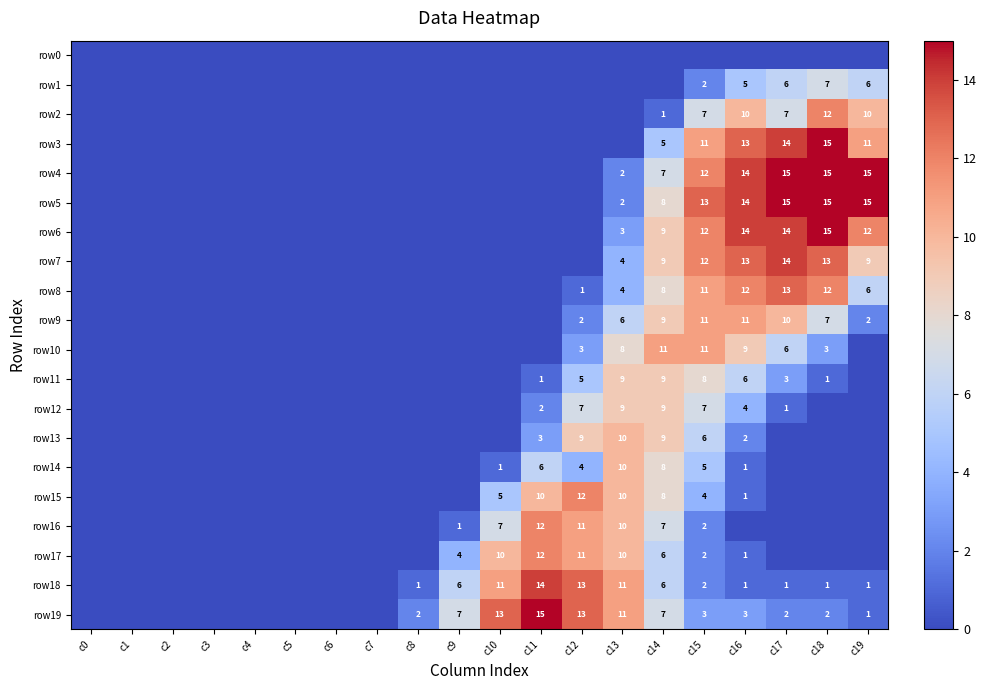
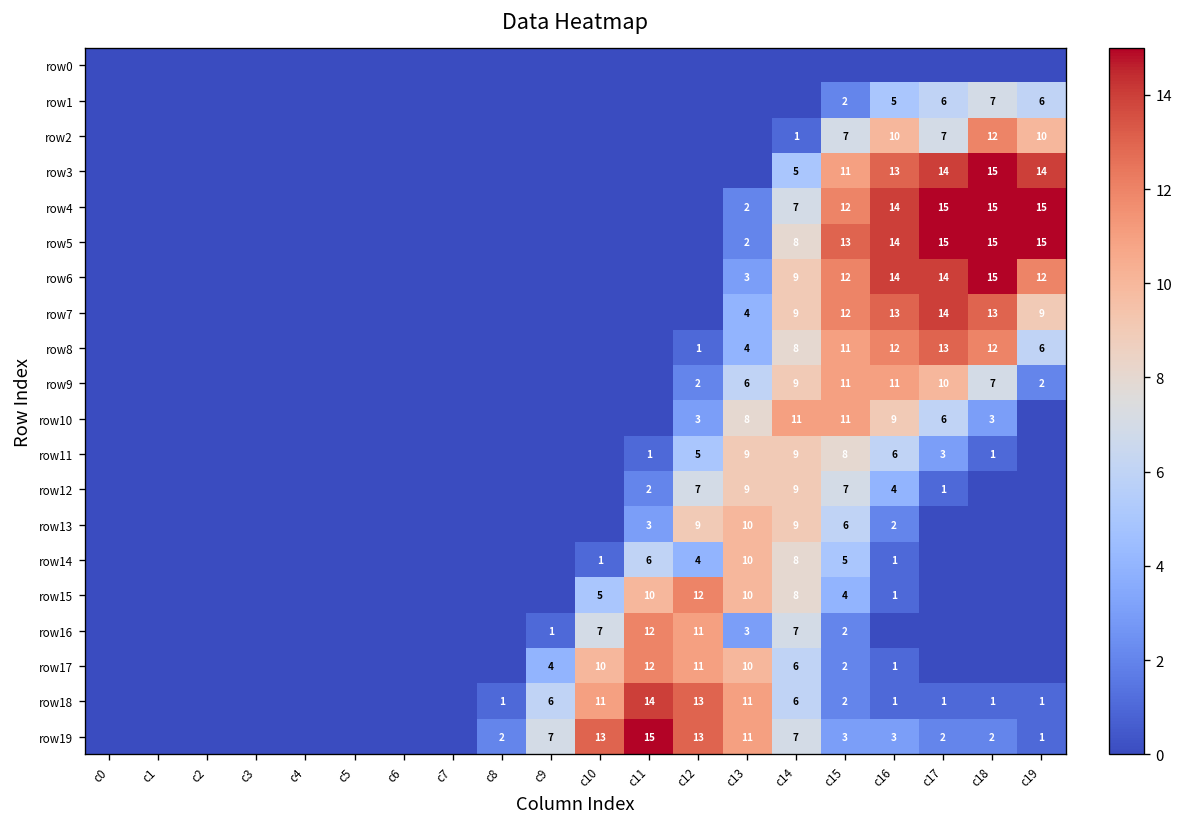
  {
    "row1": {
      "c15": 2,
      "c16": 5,
      "c17": 6,
      "c18": 7,
      "c19": 6
    },
    "row2": {
      "c14": 1,
      "c15": 7,
      "c16": 10,
      "c17": 7,
      "c18": 12,
      "c19": 10
    },
    "row3": {
      "c14": 5,
      "c15": 11,
      "c16": 13,
      "c17": 14,
      "c18": 15,
-     "c19": 11
+     "c19": 14
    },
    "row4": {
      "c13": 2,
      "c14": 7,
      "c15": 12,
      "c16": 14,
      "c17": 15,
      "c18": 15,
      "c19": 15
    },
    "row5": {
      "c13": 2,
      "c15": 13,
      "c16": 14,
      "c17": 15,
      "c18": 15,
      "c19": 15
    },
    "row6": {
      "c13": 3,
      "c14": 9,
      "c15": 12,
      "c16": 14,
      "c17": 14,
      "c18": 15,
      "c19": 12
    },
    "row7": {
      "c13": 4,
      "c14": 9,
      "c15": 12,
      "c16": 13,
      "c17": 14,
      "c18": 13,
      "c19": 9
    },
    "row8": {
      "c12": 1,
      "c13": 4,
      "c15": 11,
      "c16": 12,
      "c17": 13,
      "c18": 12,
      "c19": 6
    },
    "row9": {
      "c12": 2,
      "c13": 6,
      "c14": 9,
      "c15": 11,
      "c16": 11,
      "c17": 10,
      "c18": 7,
      "c19": 2
    },
    "row10": {
      "c12": 3,
      "c14": 11,
      "c15": 11,
      "c16": 9,
      "c17": 6,
      "c18": 3
    },
    "row11": {
      "c11": 1,
      "c12": 5,
      "c13": 9,
      "c14": 9,
      "c16": 6,
      "c17": 3,
      "c18": 1
    },
    "row12": {
      "c11": 2,
      "c12": 7,
      "c13": 9,
      "c14": 9,
      "c15": 7,
      "c16": 4,
      "c17": 1
    },
    "row13": {
      "c11": 3,
      "c12": 9,
      "c13": 10,
      "c14": 9,
      "c15": 6,
      "c16": 2
    },
    "row14": {
      "c10": 1,
      "c11": 6,
      "c12": 4,
      "c13": 10,
      "c15": 5,
      "c16": 1
    },
    "row15": {
      "c10": 5,
      "c11": 10,
      "c12": 12,
      "c13": 10,
      "c15": 4,
      "c16": 1
    },
    "row16": {
      "c9": 1,
      "c10": 7,
      "c11": 12,
      "c12": 11,
-     "c13": 10,
+     "c13": 3,
      "c14": 7,
      "c15": 2
    },
    "row17": {
      "c9": 4,
      "c10": 10,
      "c11": 12,
      "c12": 11,
      "c13": 10,
      "c14": 6,
      "c15": 2,
      "c16": 1
    },
    "row18": {
      "c8": 1,
      "c9": 6,
      "c10": 11,
      "c11": 14,
      "c12": 13,
      "c13": 11,
      "c14": 6,
      "c15": 2,
      "c16": 1,
      "c17": 1,
      "c18": 1,
      "c19": 1
    },
    "row19": {
      "c8": 2,
      "c9": 7,
      "c10": 13,
      "c11": 15,
      "c12": 13,
      "c13": 11,
      "c14": 7,
      "c15": 3,
      "c16": 3,
      "c17": 2,
      "c18": 2,
      "c19": 1
    }
  }
